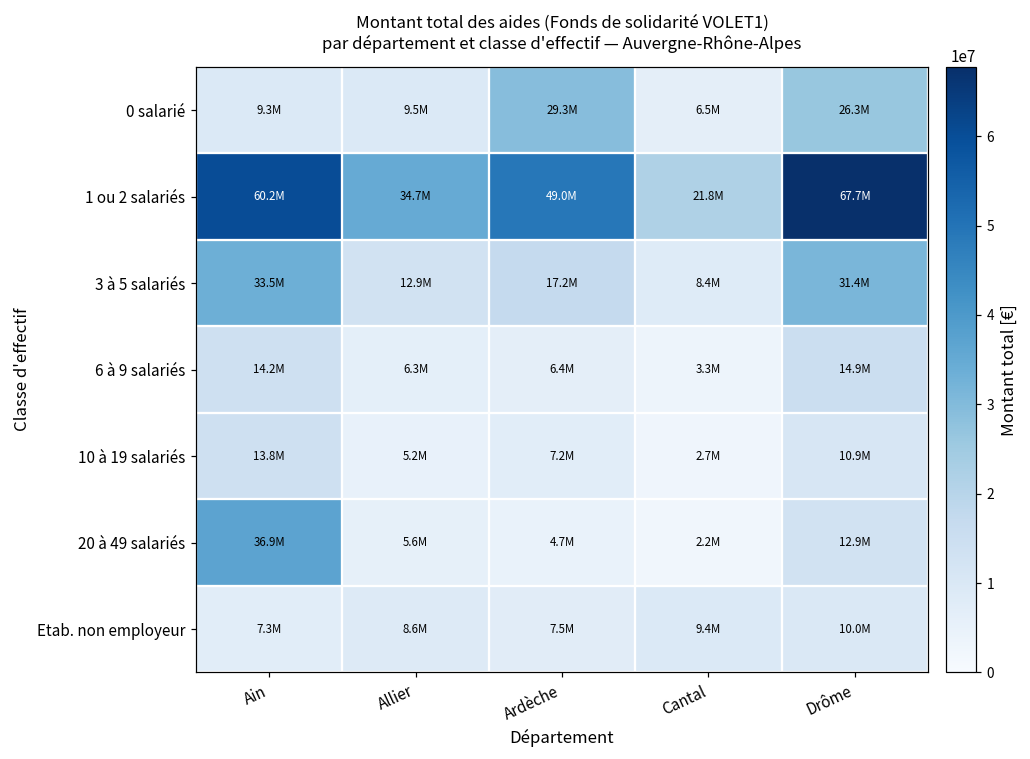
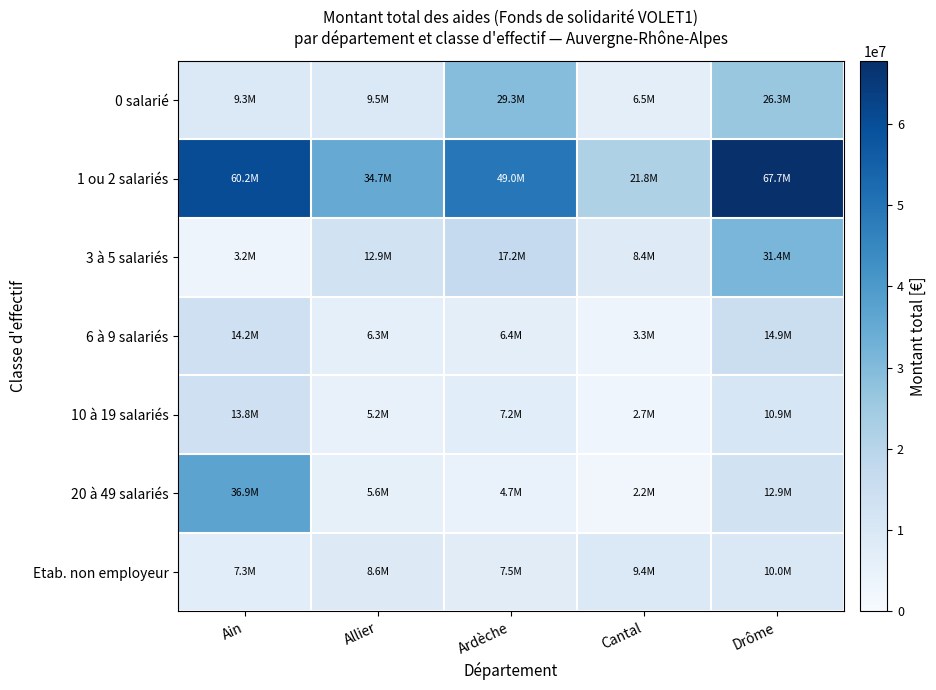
  {
    "0 salarié": {
      "Ain": "9.3M",
      "Allier": "9.5M",
      "Ardèche": "29.3M",
      "Cantal": "6.5M",
      "Drôme": "26.3M"
    },
    "1 ou 2 salariés": {
      "Ain": "60.2M",
      "Allier": "34.7M",
      "Ardèche": "49.0M",
      "Cantal": "21.8M",
      "Drôme": "67.7M"
    },
    "3 à 5 salariés": {
-     "Ain": "33.5M",
+     "Ain": "3.2M",
      "Allier": "12.9M",
      "Ardèche": "17.2M",
      "Cantal": "8.4M",
      "Drôme": "31.4M"
    },
    "6 à 9 salariés": {
      "Ain": "14.2M",
      "Allier": "6.3M",
      "Ardèche": "6.4M",
      "Cantal": "3.3M",
      "Drôme": "14.9M"
    },
    "10 à 19 salariés": {
      "Ain": "13.8M",
      "Allier": "5.2M",
      "Ardèche": "7.2M",
      "Cantal": "2.7M",
      "Drôme": "10.9M"
    },
    "20 à 49 salariés": {
      "Ain": "36.9M",
      "Allier": "5.6M",
      "Ardèche": "4.7M",
      "Cantal": "2.2M",
      "Drôme": "12.9M"
    },
    "Etab. non employeur": {
      "Ain": "7.3M",
      "Allier": "8.6M",
      "Ardèche": "7.5M",
      "Cantal": "9.4M",
      "Drôme": "10.0M"
    }
  }
